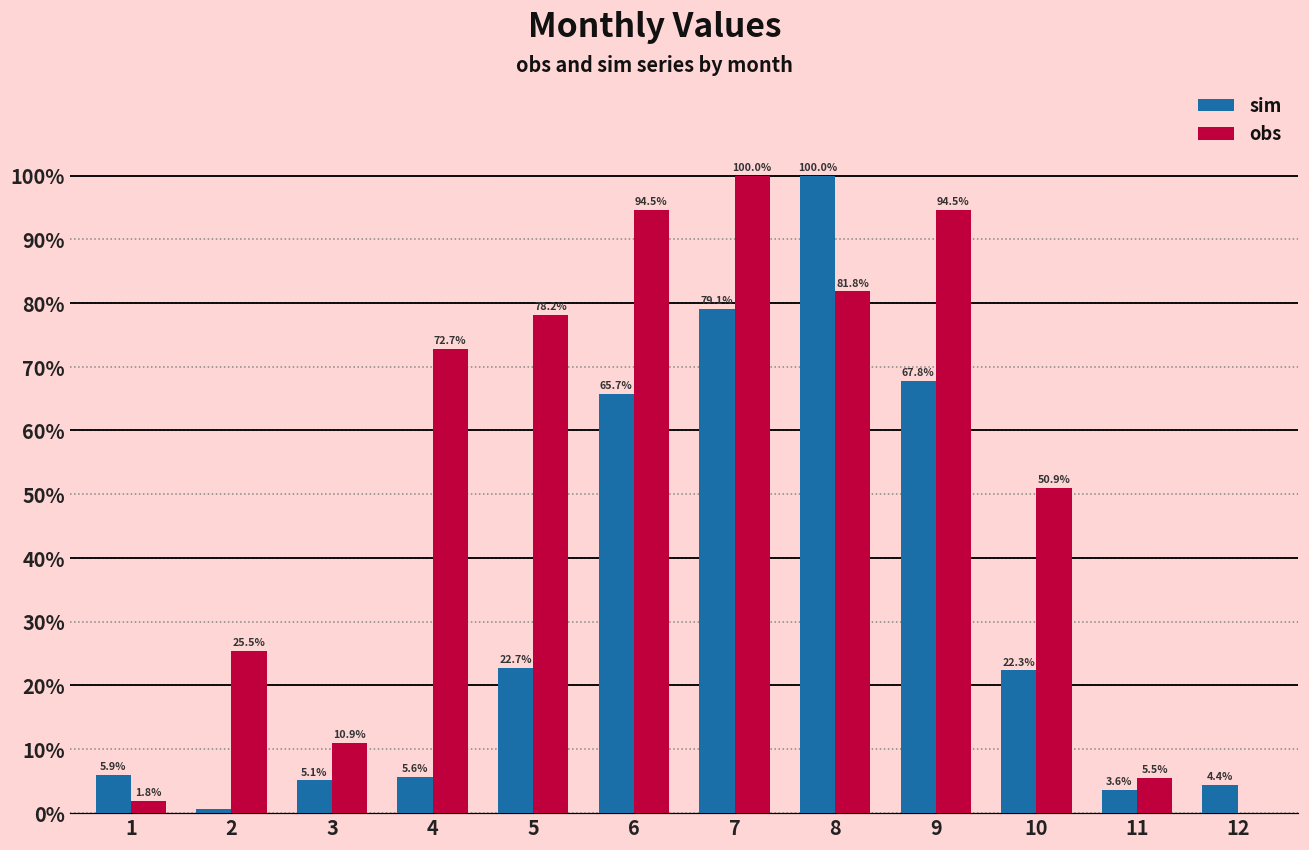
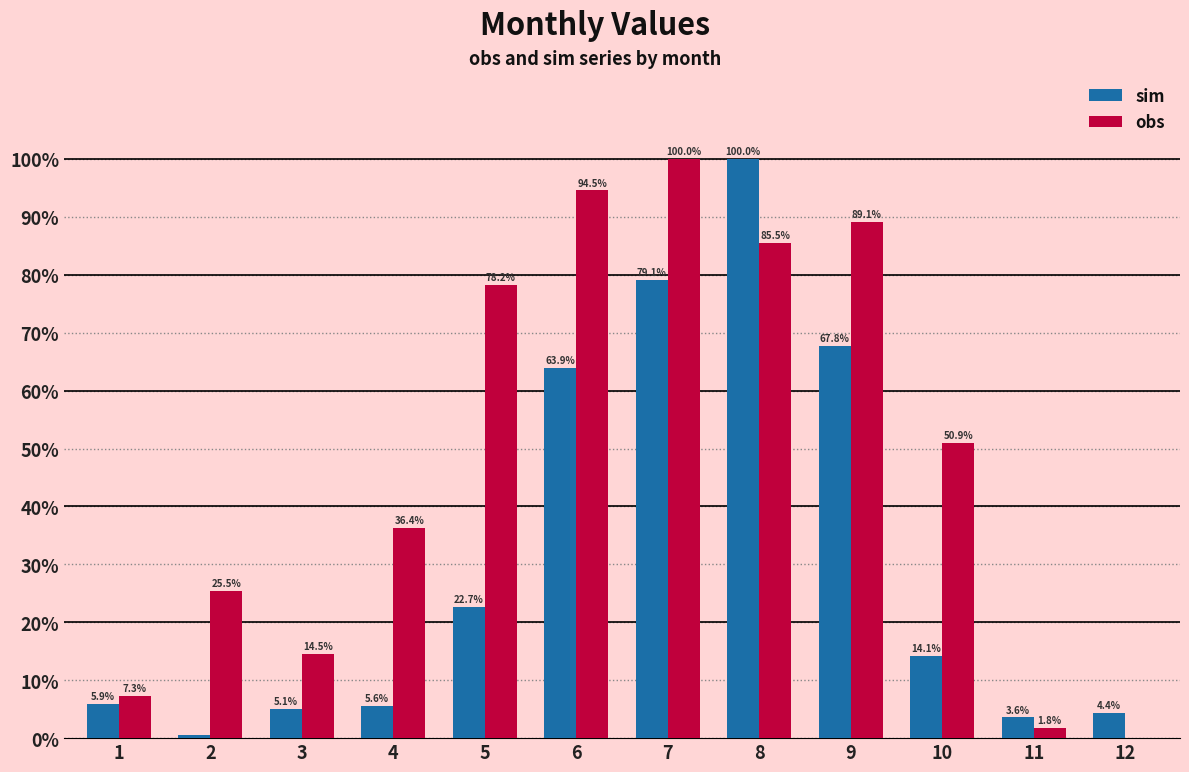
  {
    "sim": {
      "1": "5.9%",
      "3": "5.1%",
      "4": "5.6%",
      "5": "22.7%",
-     "6": "65.7%",
+     "6": "63.9%",
      "7": "79.1%",
      "8": "100.0%",
      "9": "67.8%",
-     "10": "22.3%",
+     "10": "14.1%",
      "11": "3.6%",
      "12": "4.4%"
    },
    "obs": {
-     "1": "1.8%",
+     "1": "7.3%",
      "2": "25.5%",
-     "3": "10.9%",
-     "4": "72.7%",
+     "3": "14.5%",
+     "4": "36.4%",
      "5": "78.2%",
      "6": "94.5%",
      "7": "100.0%",
-     "8": "81.8%",
-     "9": "94.5%",
+     "8": "85.5%",
+     "9": "89.1%",
      "10": "50.9%",
-     "11": "5.5%"
+     "11": "1.8%"
    }
  }
